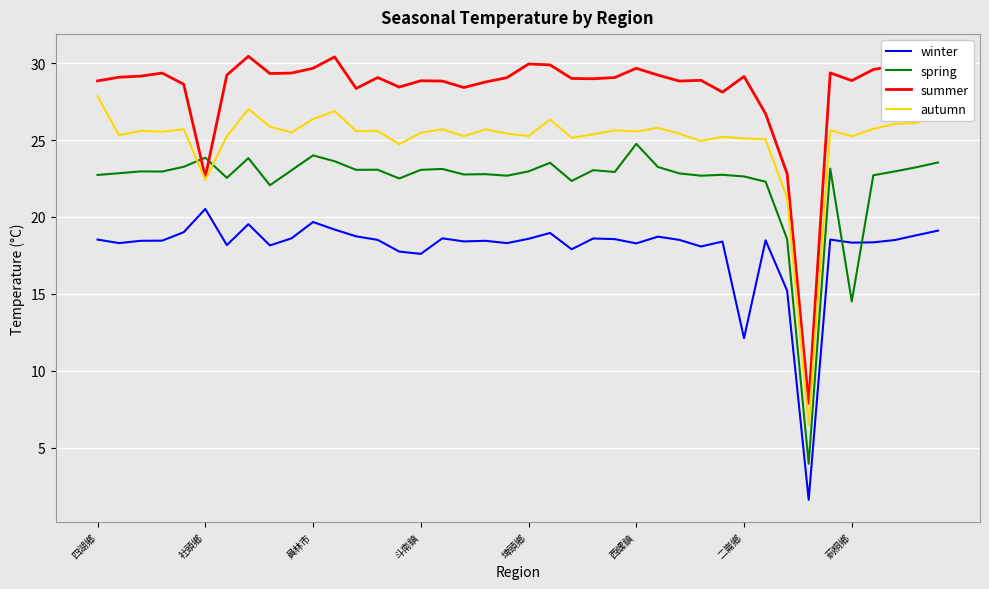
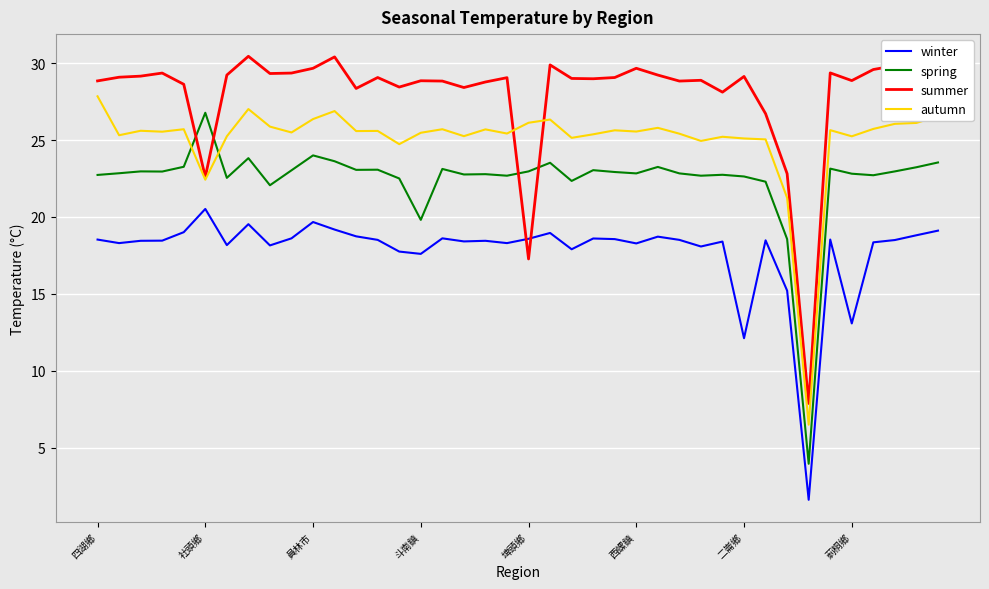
  {
    "winter": {
      "四湖鄉": 18.5,
      "社頭鄉": 20.5,
      "員林市": 19.7,
      "斗南鎮": 17.6,
      "埤頭鄉": 18.6,
      "西螺鎮": 18.3,
      "二崙鄉": 12.1,
-     "莿桐鄉": 18.3
+     "莿桐鄉": 13.1
    },
    "spring": {
      "四湖鄉": 22.7,
-     "社頭鄉": 23.9,
+     "社頭鄉": 26.8,
      "員林市": 24.0,
-     "斗南鎮": 23.1,
+     "斗南鎮": 19.8,
      "埤頭鄉": 23.0,
-     "西螺鎮": 24.8,
+     "西螺鎮": 22.8,
      "二崙鄉": 22.6,
-     "莿桐鄉": 14.5
+     "莿桐鄉": 22.8
    },
    "summer": {
      "四湖鄉": 28.8,
      "社頭鄉": 22.6,
      "員林市": 29.7,
      "斗南鎮": 28.9,
-     "埤頭鄉": 29.9,
+     "埤頭鄉": 17.3,
      "西螺鎮": 29.7,
      "二崙鄉": 29.1,
      "莿桐鄉": 28.9
    },
    "autumn": {
      "四湖鄉": 27.8,
      "社頭鄉": 22.4,
      "員林市": 26.4,
      "斗南鎮": 25.5,
-     "埤頭鄉": 25.3,
+     "埤頭鄉": 26.1,
      "西螺鎮": 25.6,
      "二崙鄉": 25.1,
      "莿桐鄉": 25.2
    }
  }
